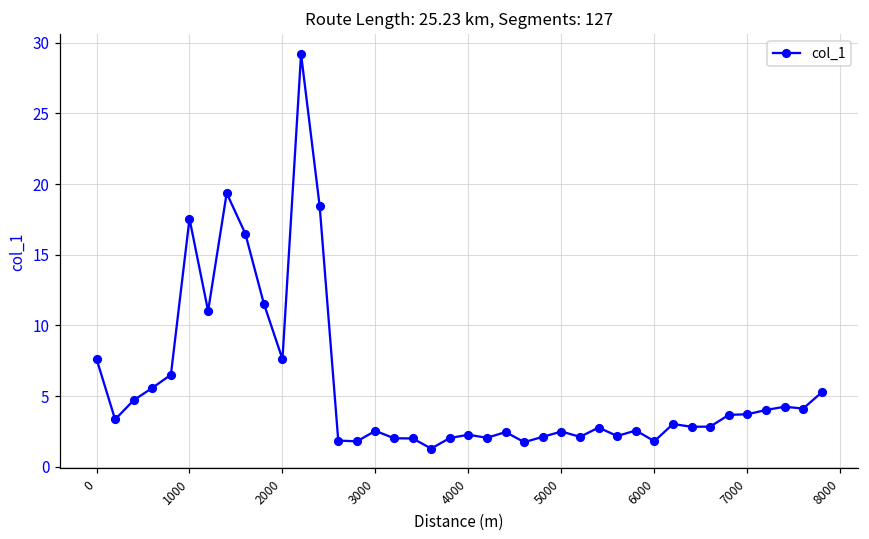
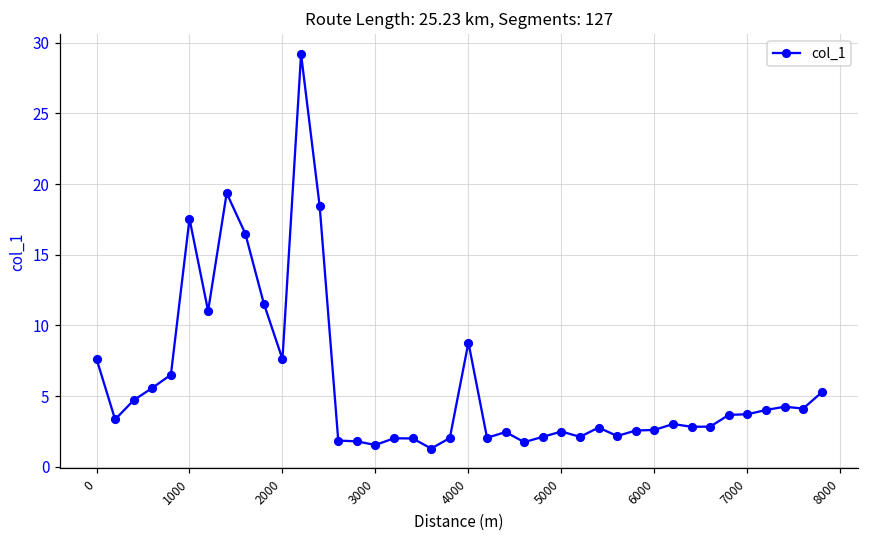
  {
    "0": 7.6,
    "1000": 17.6,
    "2000": 7.6,
-   "3000": 2.5,
-   "4000": 2.3,
+   "3000": 1.5,
+   "4000": 8.8,
    "5000": 2.5,
-   "6000": 1.8,
+   "6000": 2.6,
    "7000": 3.7
  }
